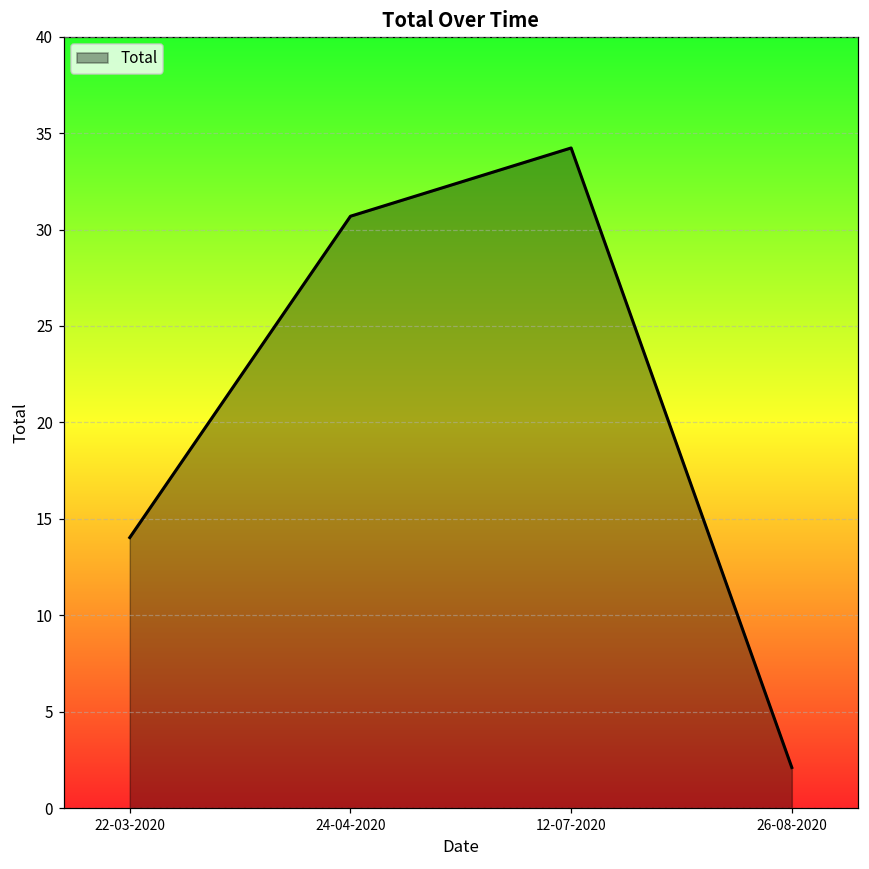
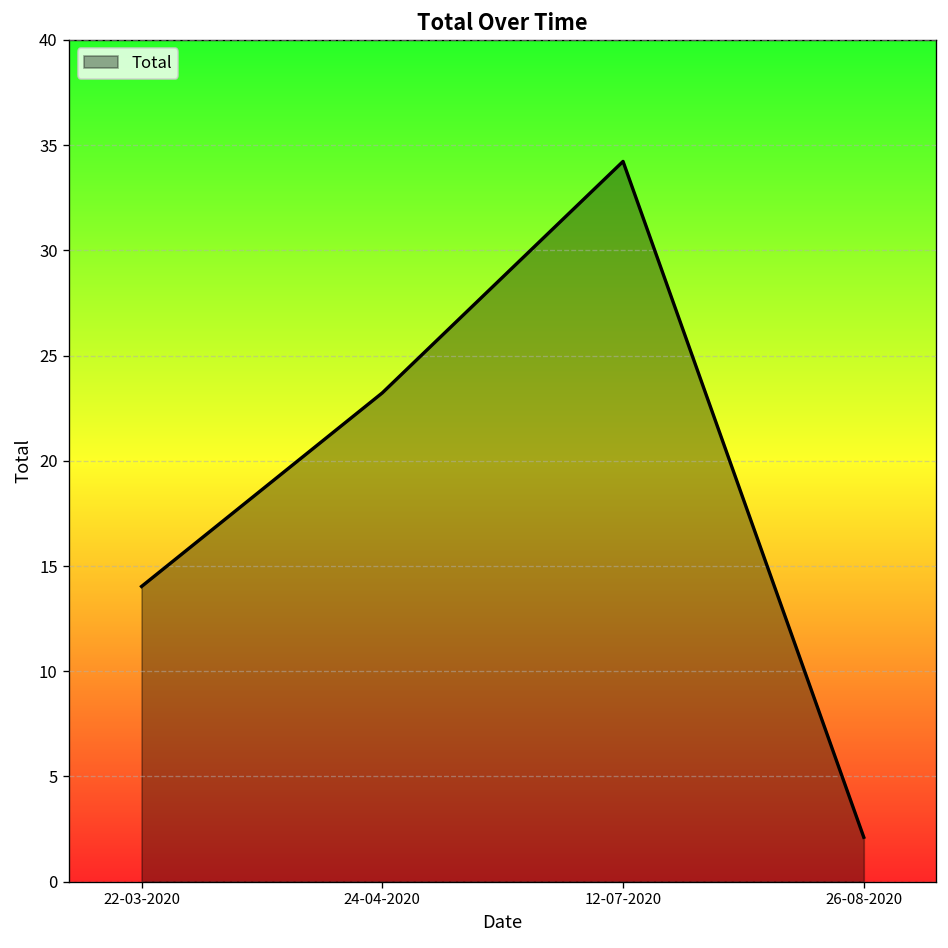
  {
    "22-03-2020": 14.0,
-   "24-04-2020": 30.7,
+   "24-04-2020": 23.2,
    "12-07-2020": 34.2,
    "26-08-2020": 2.1
  }
